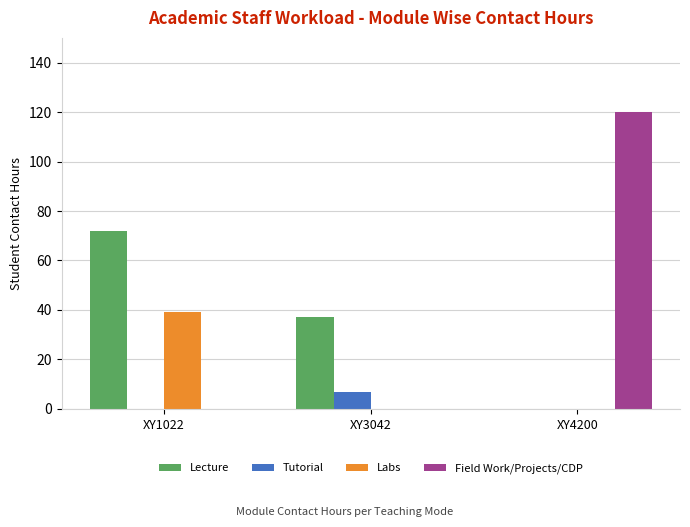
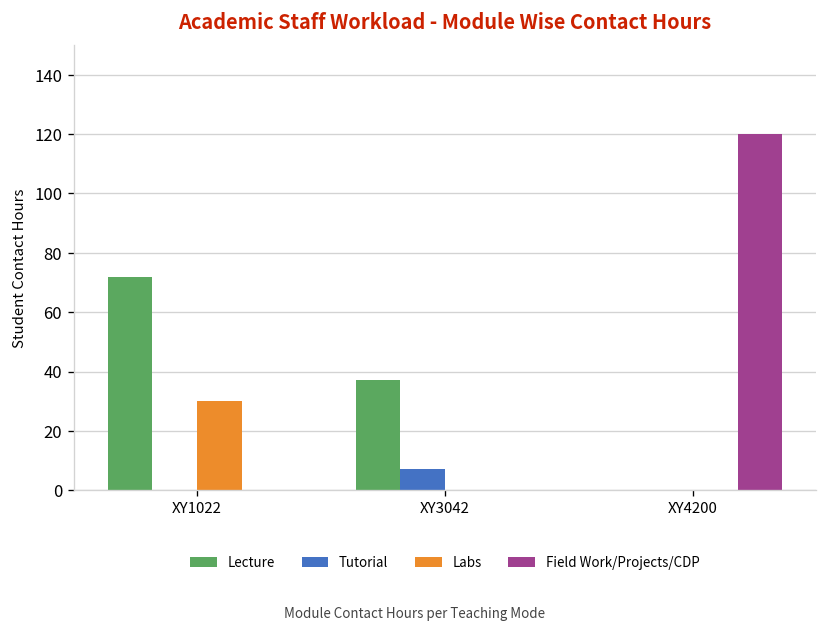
  {
    "Lecture": {
      "XY1022": 72,
      "XY3042": 37,
      "XY4200": 0
    },
    "Tutorial": {
      "XY1022": 0,
      "XY3042": 7,
      "XY4200": 0
    },
    "Labs": {
-     "XY1022": 39,
+     "XY1022": 30,
      "XY3042": 0,
      "XY4200": 0
    },
    "Field Work/Projects/CDP": {
      "XY1022": 0,
      "XY3042": 0,
      "XY4200": 120
    }
  }
